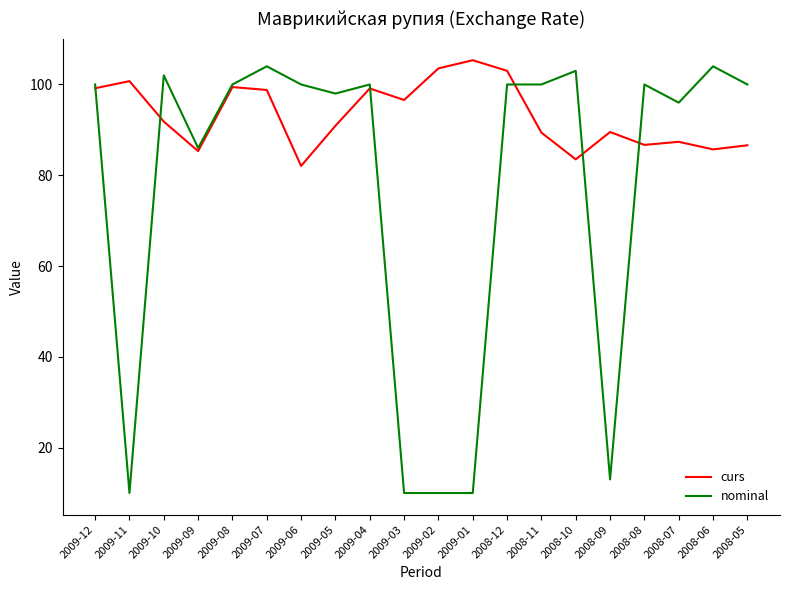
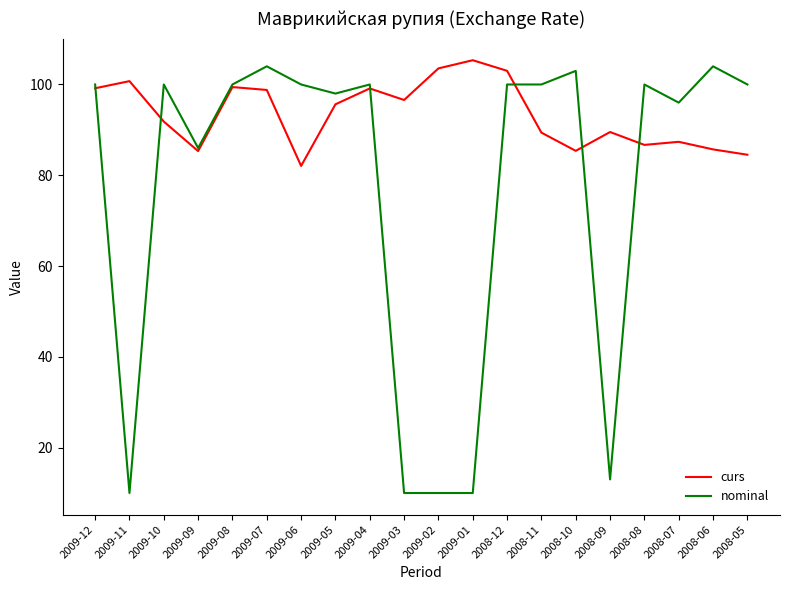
  {
    "curs": {
      "2009-12": 99,
      "2009-11": 101,
      "2009-10": 92,
      "2009-09": 85,
      "2009-08": 99,
      "2009-07": 99,
      "2009-06": 82,
-     "2009-05": 91,
+     "2009-05": 96,
      "2009-04": 99,
      "2009-03": 97,
      "2009-02": 104,
      "2009-01": 105,
      "2008-12": 103,
      "2008-11": 89,
-     "2008-10": 84,
+     "2008-10": 85,
      "2008-09": 90,
      "2008-08": 87,
      "2008-07": 87,
      "2008-06": 86,
-     "2008-05": 87
+     "2008-05": 85
    },
    "nominal": {
      "2009-12": 100,
      "2009-11": 10,
-     "2009-10": 102,
+     "2009-10": 100,
      "2009-09": 86,
      "2009-08": 100,
      "2009-07": 104,
      "2009-06": 100,
      "2009-05": 98,
      "2009-04": 100,
      "2009-03": 10,
      "2009-02": 10,
      "2009-01": 10,
      "2008-12": 100,
      "2008-11": 100,
      "2008-10": 103,
      "2008-09": 13,
      "2008-08": 100,
      "2008-07": 96,
      "2008-06": 104,
      "2008-05": 100
    }
  }
